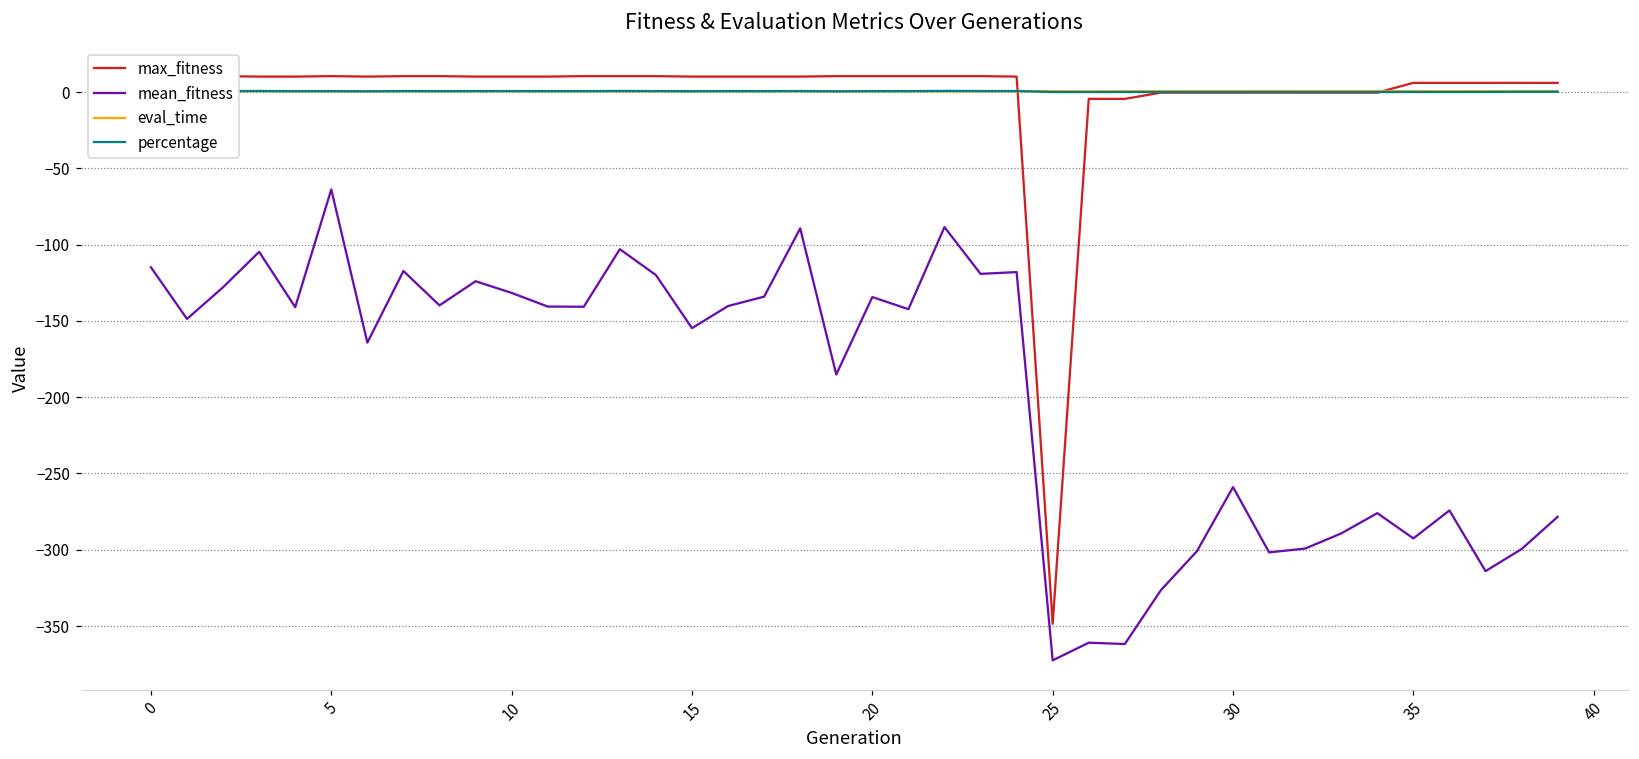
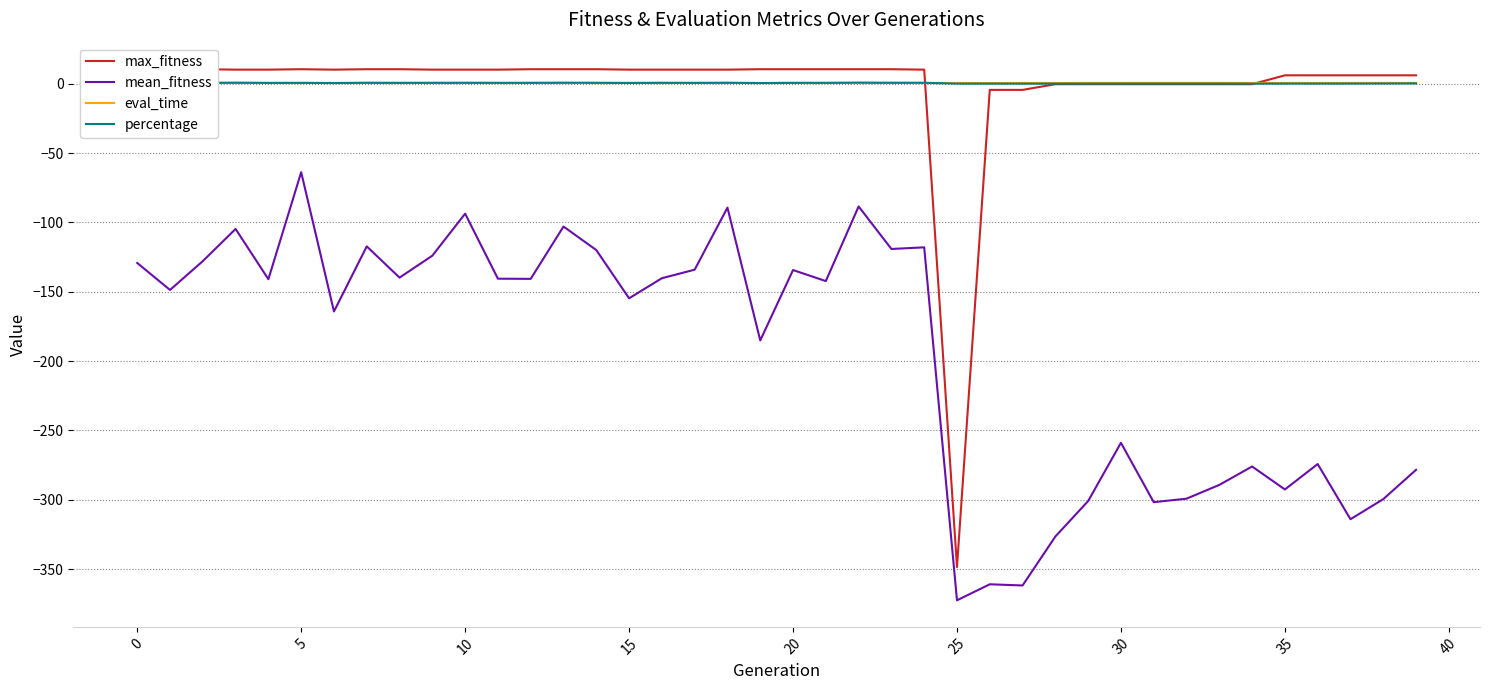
  {
    "max_fitness": {
      "5": 10,
      "10": 10,
      "15": 10,
      "20": 10,
      "25": -349,
      "35": 6
    },
    "mean_fitness": {
-     "0": -115,
+     "0": -129,
      "5": -64,
-     "10": -132,
+     "10": -94,
      "15": -155,
      "20": -134,
      "25": -372,
      "30": -259,
      "35": -293
    }
  }
